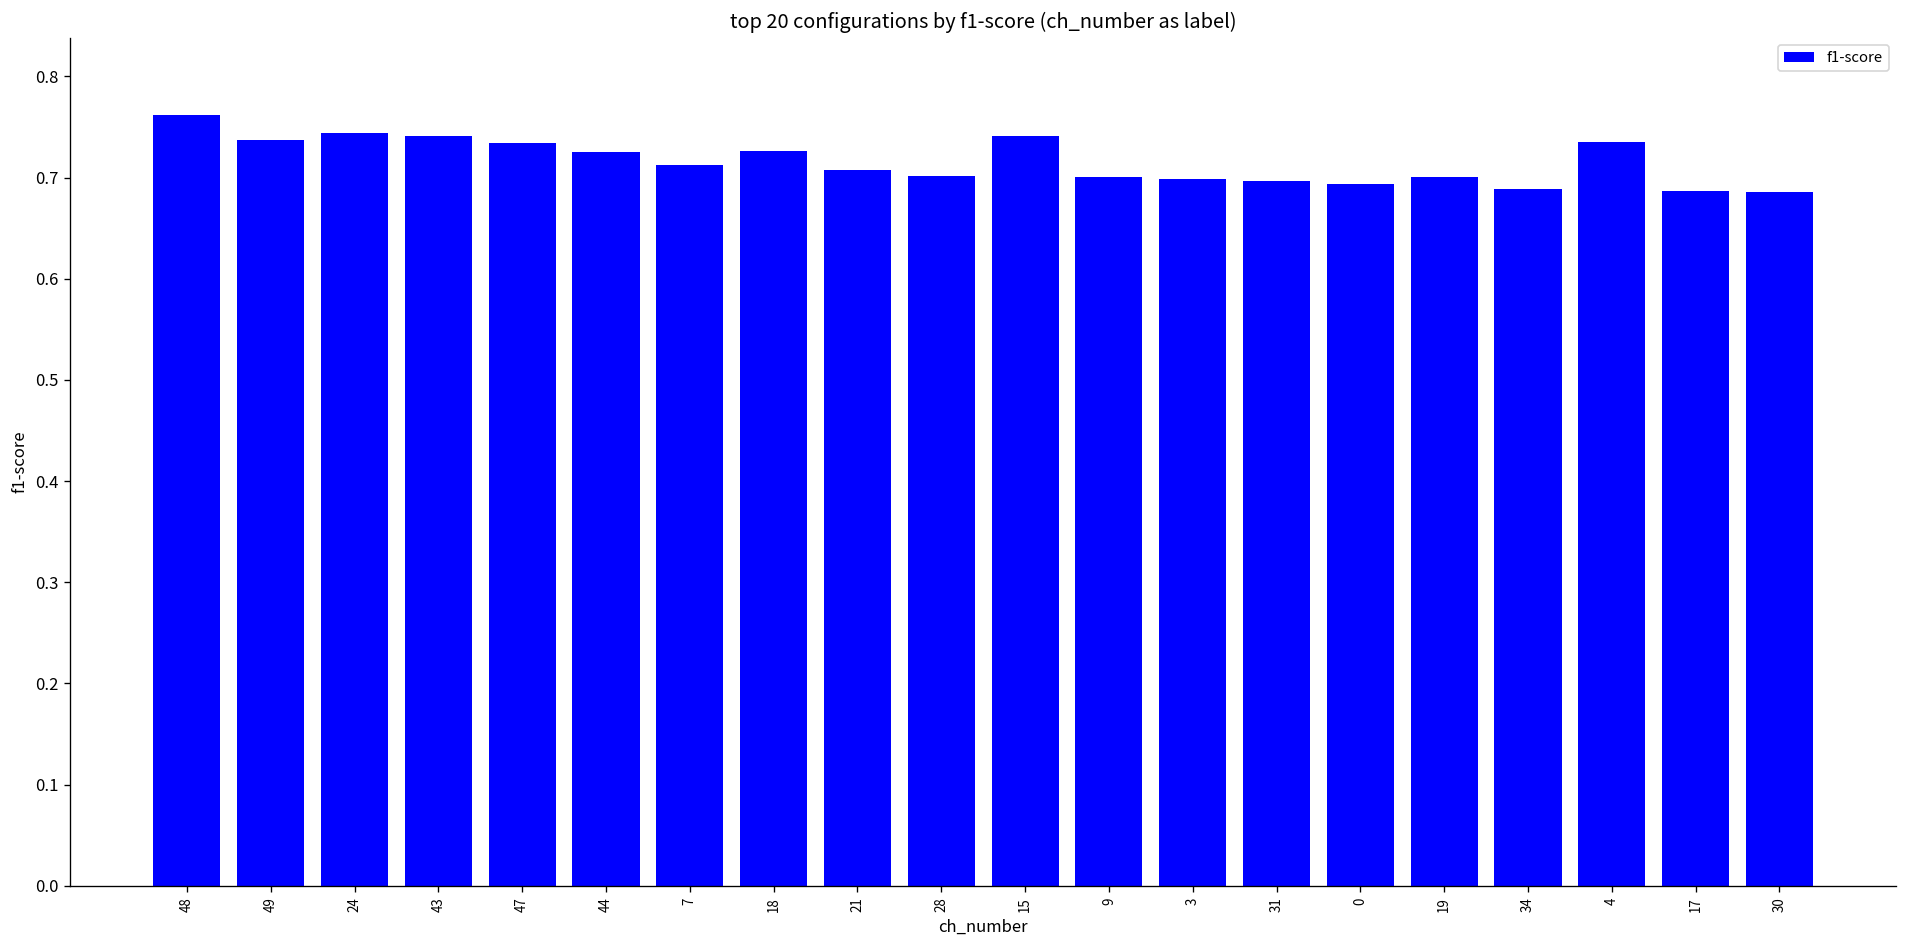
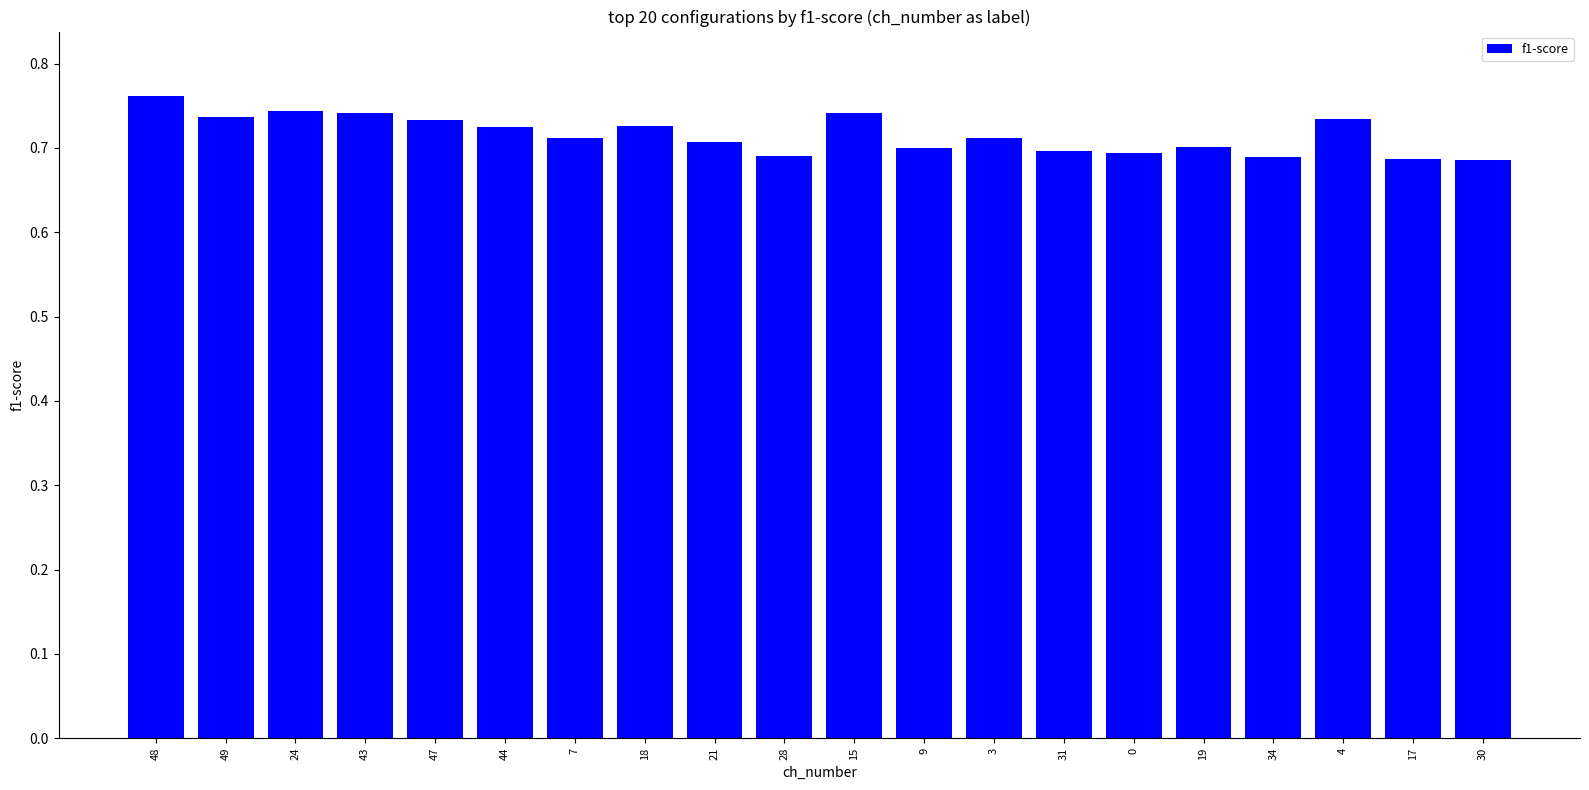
  {
    "48": 0.76,
    "49": 0.74,
    "24": 0.74,
    "43": 0.74,
    "47": 0.73,
    "44": 0.72,
    "7": 0.71,
    "18": 0.73,
    "21": 0.71,
-   "28": 0.70,
+   "28": 0.69,
    "15": 0.74,
    "9": 0.70,
-   "3": 0.70,
+   "3": 0.71,
    "31": 0.70,
    "0": 0.69,
    "19": 0.70,
    "34": 0.69,
    "4": 0.73,
    "17": 0.69,
    "30": 0.69
  }
